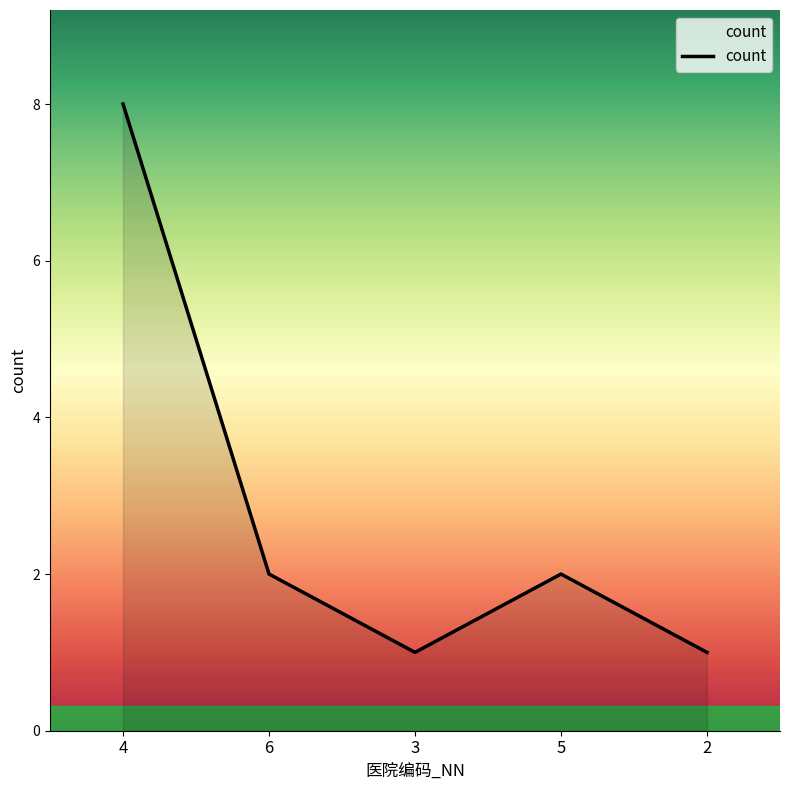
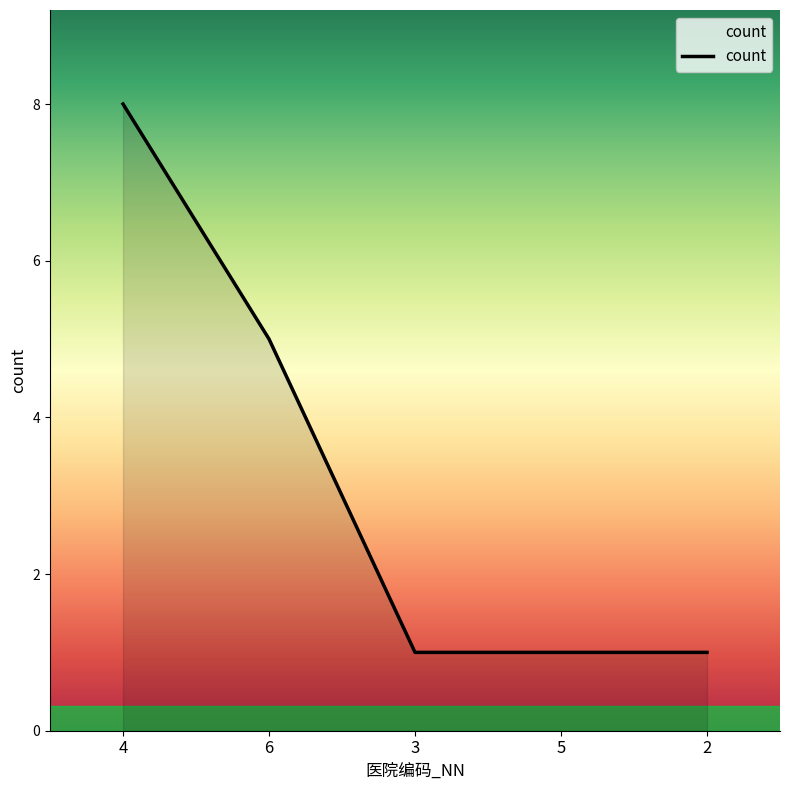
  {
    "4": 8,
-   "6": 2,
+   "6": 5,
    "3": 1,
-   "5": 2,
+   "5": 1,
    "2": 1
  }
